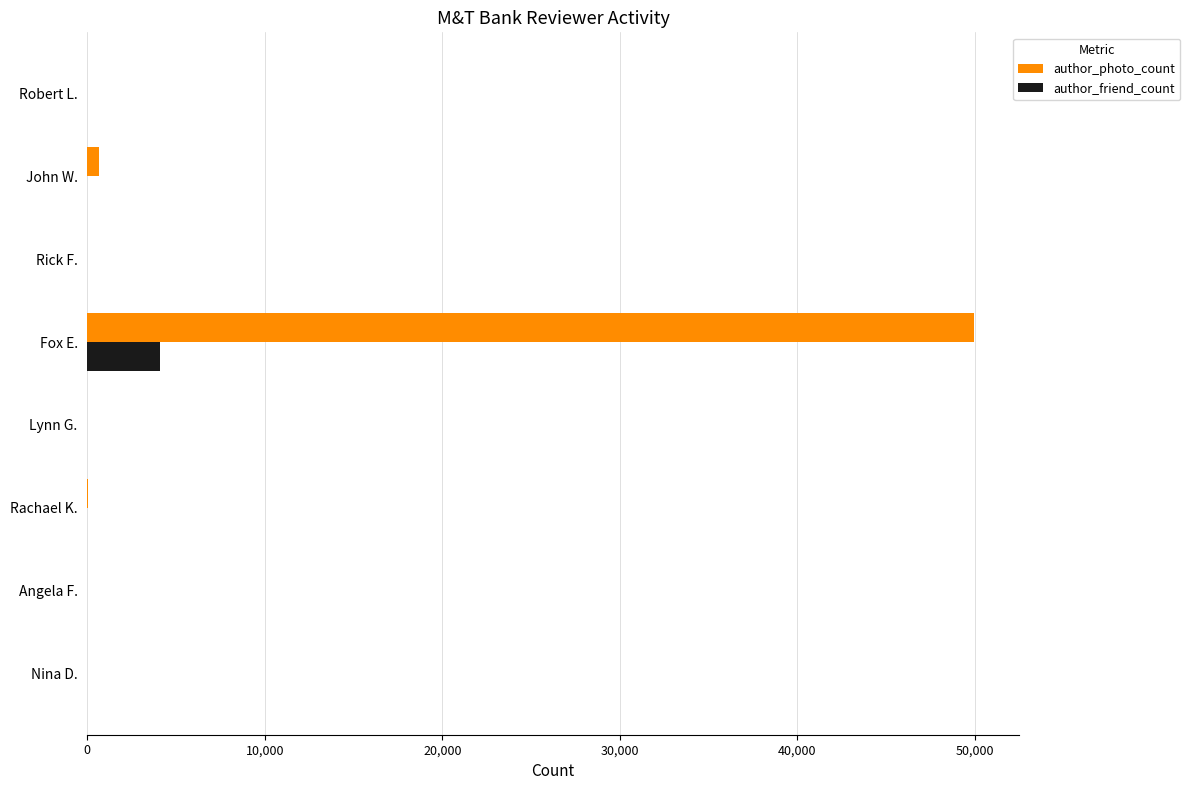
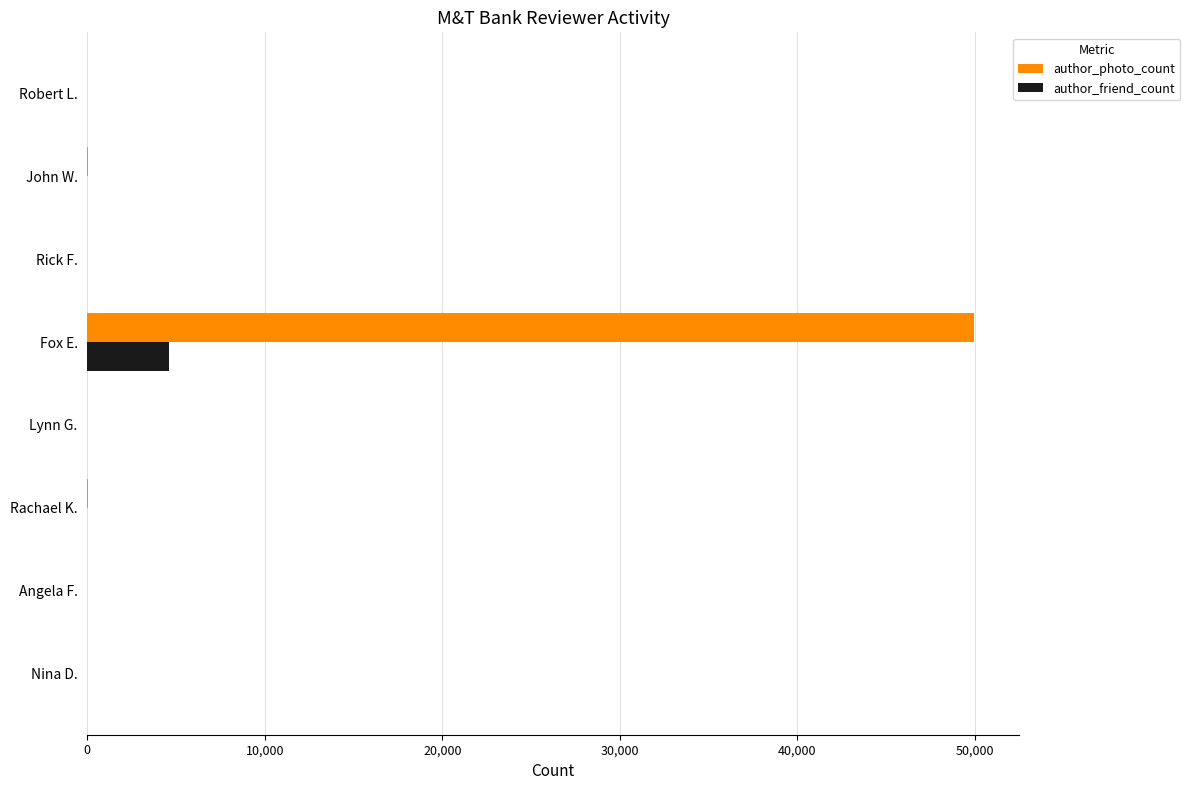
  {
    "author_photo_count": {
      "Robert L.": "0",
-     "John W.": "700",
+     "John W.": "0",
      "Rick F.": "0",
      "Fox E.": "50,000",
      "Lynn G.": "0",
      "Angela F.": "0",
      "Nina D.": "0"
    },
    "author_friend_count": {
      "Robert L.": "0",
      "John W.": "0",
      "Rick F.": "0",
-     "Fox E.": "4,100",
+     "Fox E.": "4,600",
      "Lynn G.": "0",
      "Angela F.": "0",
      "Nina D.": "0"
    }
  }
